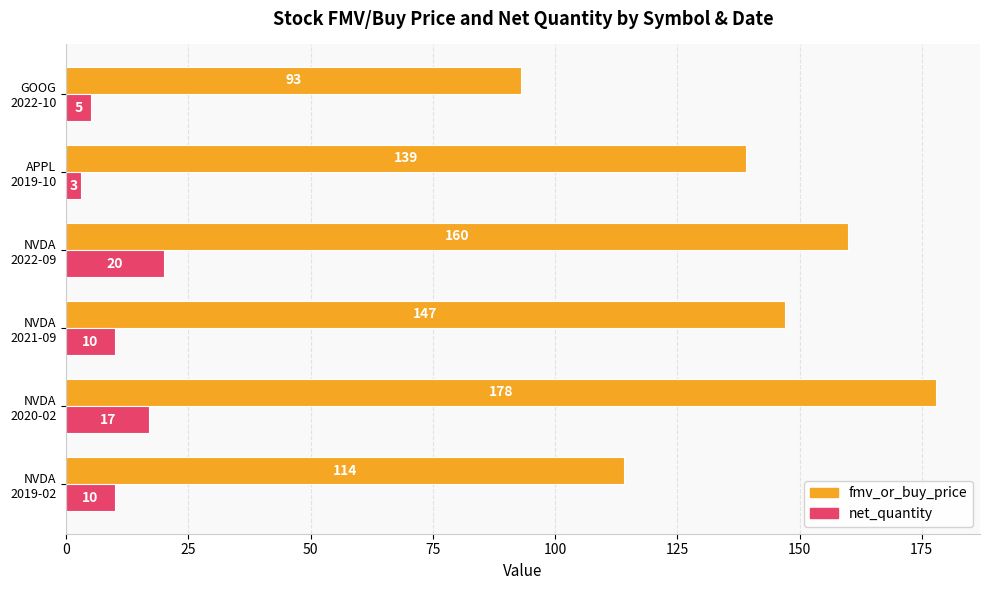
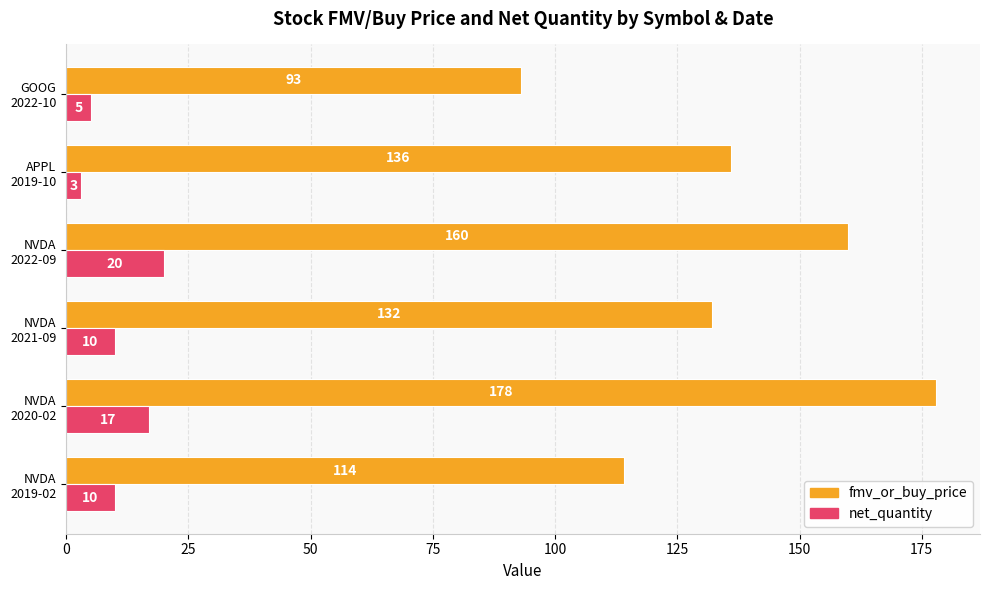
  {
    "fmv_or_buy_price": {
      "GOOG 2022-10": 93,
-     "APPL 2019-10": 139,
+     "APPL 2019-10": 136,
      "NVDA 2022-09": 160,
-     "NVDA 2021-09": 147,
+     "NVDA 2021-09": 132,
      "NVDA 2020-02": 178,
      "NVDA 2019-02": 114
    },
    "net_quantity": {
      "GOOG 2022-10": 5,
      "APPL 2019-10": 3,
      "NVDA 2022-09": 20,
      "NVDA 2021-09": 10,
      "NVDA 2020-02": 17,
      "NVDA 2019-02": 10
    }
  }
